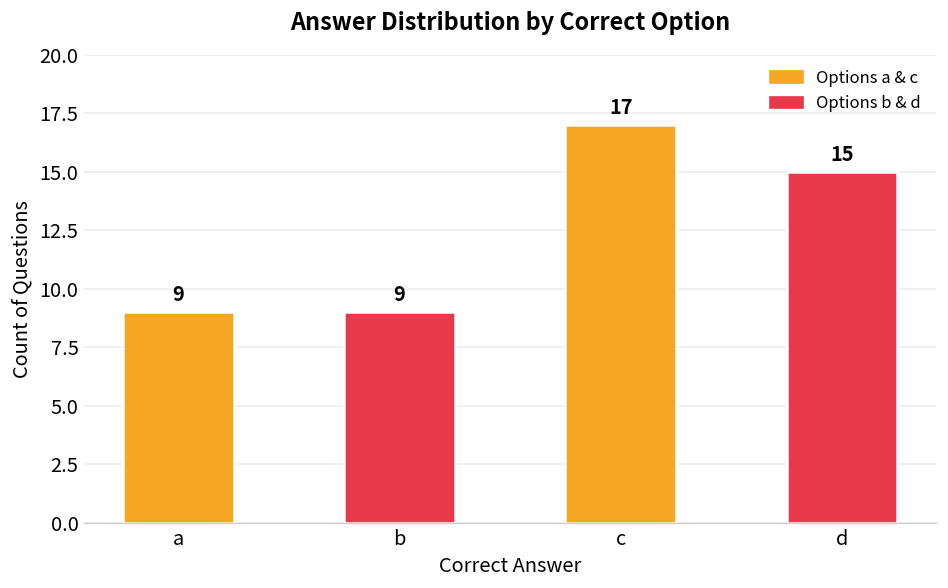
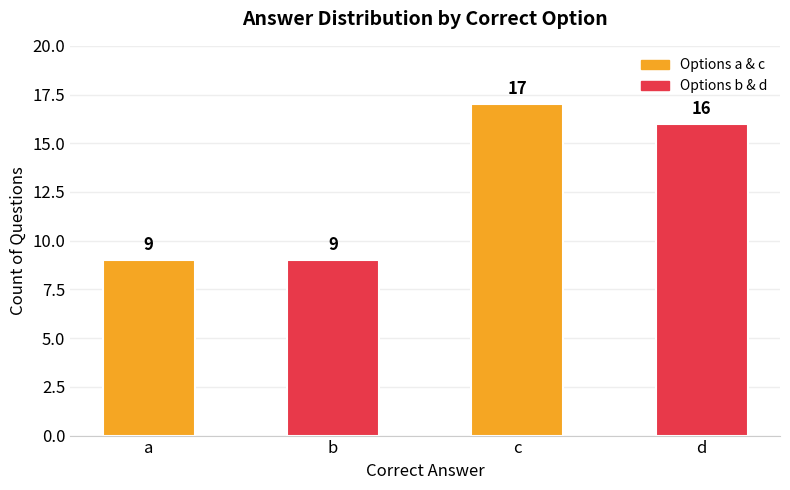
  {
    "a": 9,
    "b": 9,
    "c": 17,
-   "d": 15
+   "d": 16
  }
